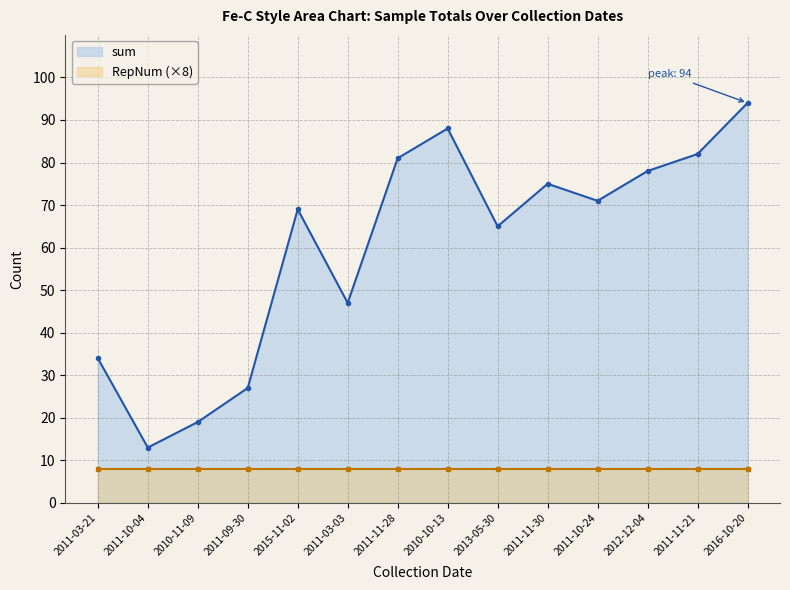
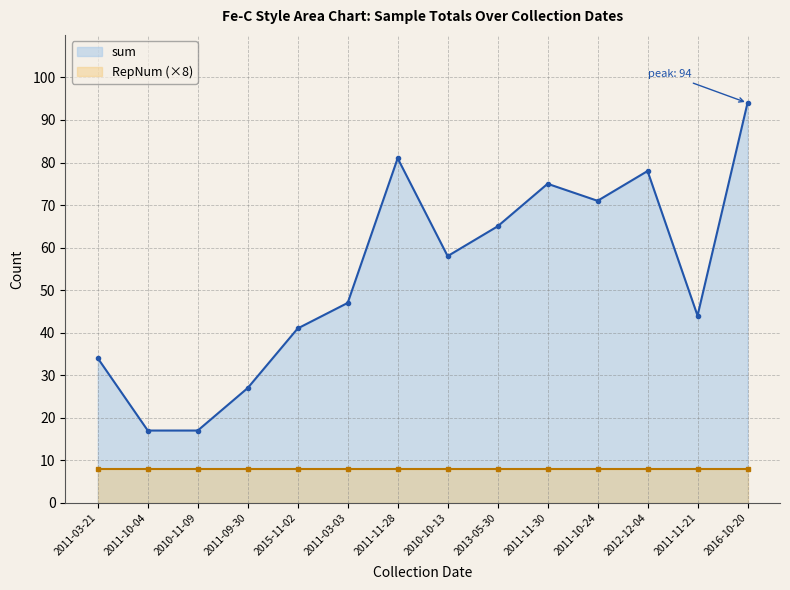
  {
    "sum": {
      "2011-03-21": 34,
-     "2011-10-04": 13,
-     "2010-11-09": 19,
+     "2011-10-04": 17,
+     "2010-11-09": 17,
      "2011-09-30": 27,
-     "2015-11-02": 69,
+     "2015-11-02": 41,
      "2011-03-03": 47,
      "2011-11-28": 81,
-     "2010-10-13": 88,
+     "2010-10-13": 58,
      "2013-05-30": 65,
      "2011-11-30": 75,
      "2011-10-24": 71,
      "2012-12-04": 78,
-     "2011-11-21": 82
+     "2011-11-21": 44
    },
    "RepNum (×8)": {
      "2011-03-21": 8,
      "2011-10-04": 8,
      "2010-11-09": 8,
      "2011-09-30": 8,
      "2015-11-02": 8,
      "2011-03-03": 8,
      "2011-11-28": 8,
      "2010-10-13": 8,
      "2013-05-30": 8,
      "2011-11-30": 8,
      "2011-10-24": 8,
      "2012-12-04": 8,
      "2011-11-21": 8,
      "2016-10-20": 8
    }
  }
